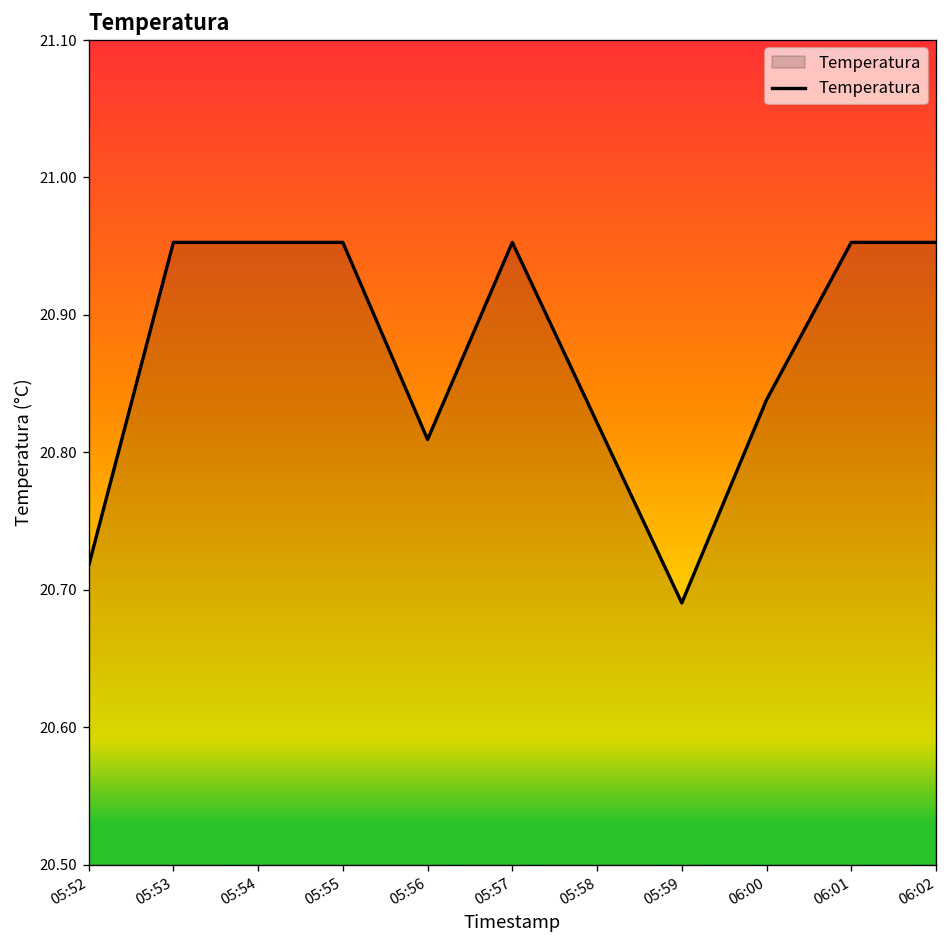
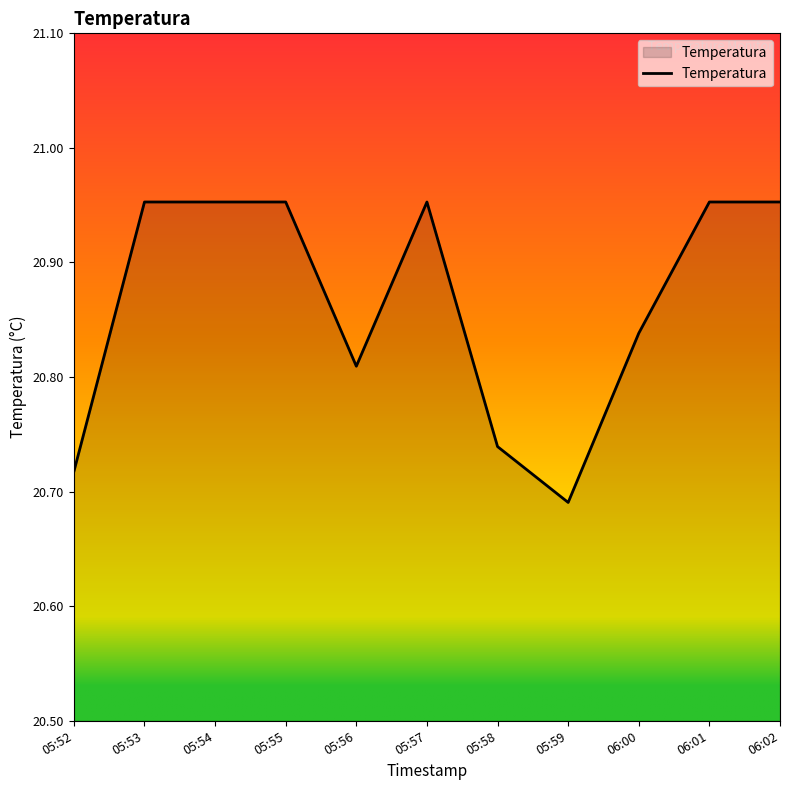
  {
    "05:52": 20.718,
    "05:53": 20.953,
    "05:54": 20.953,
    "05:55": 20.953,
    "05:56": 20.809,
    "05:57": 20.953,
-   "05:58": 20.822,
+   "05:58": 20.739,
    "05:59": 20.691,
    "06:00": 20.838,
    "06:01": 20.953,
    "06:02": 20.953
  }
